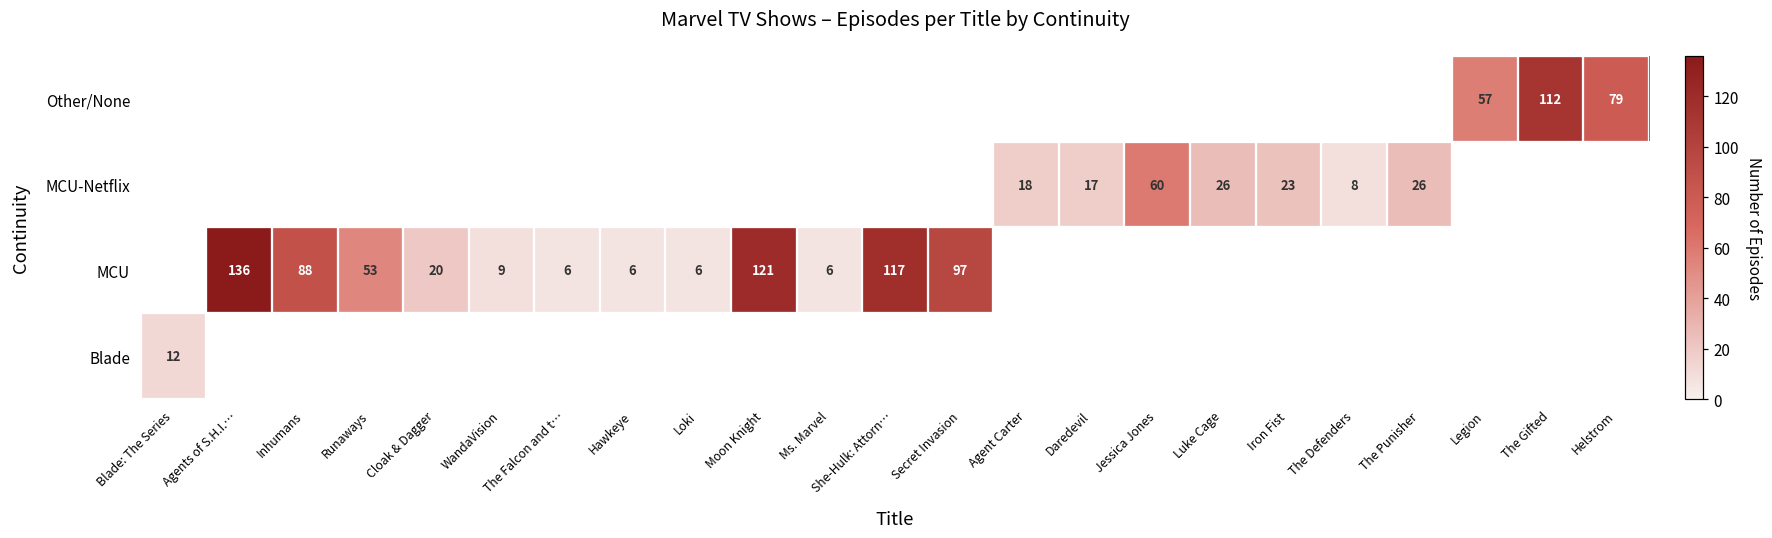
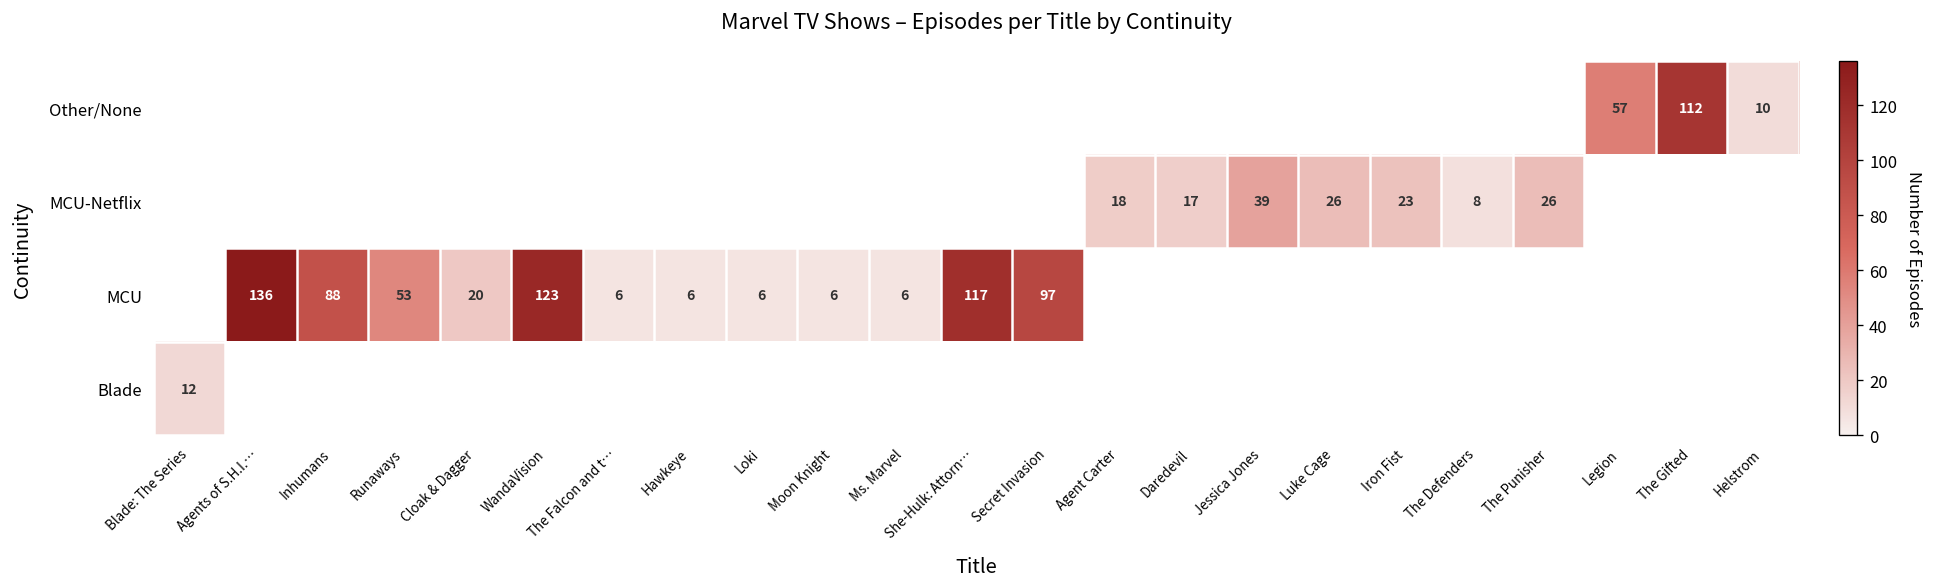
  {
    "Other/None": {
      "Legion": 57,
      "The Gifted": 112,
-     "Helstrom": 79
+     "Helstrom": 10
    },
    "MCU-Netflix": {
      "Agent Carter": 18,
      "Daredevil": 17,
-     "Jessica Jones": 60,
+     "Jessica Jones": 39,
      "Luke Cage": 26,
      "Iron Fist": 23,
      "The Defenders": 8,
      "The Punisher": 26
    },
    "MCU": {
      "Agents of S.H.I.…": 136,
      "Inhumans": 88,
      "Runaways": 53,
      "Cloak & Dagger": 20,
-     "WandaVision": 9,
+     "WandaVision": 123,
      "The Falcon and t…": 6,
      "Hawkeye": 6,
      "Loki": 6,
-     "Moon Knight": 121,
+     "Moon Knight": 6,
      "Ms. Marvel": 6,
      "She-Hulk: Attorn…": 117,
      "Secret Invasion": 97
    },
    "Blade": {
      "Blade: The Series": 12
    }
  }
